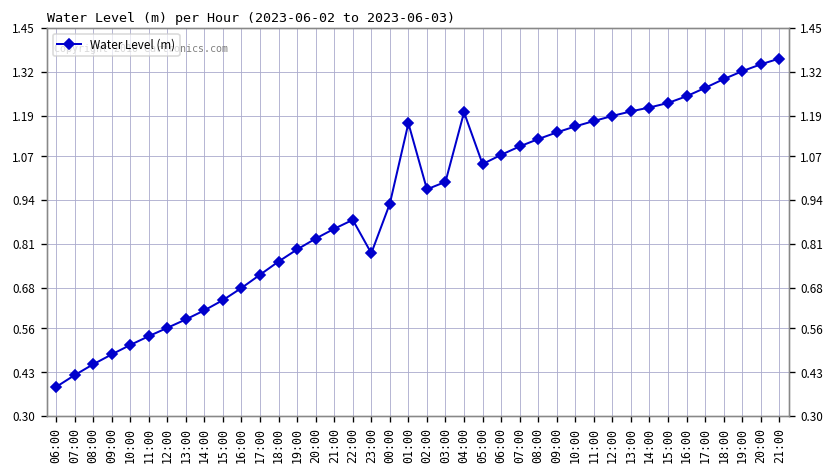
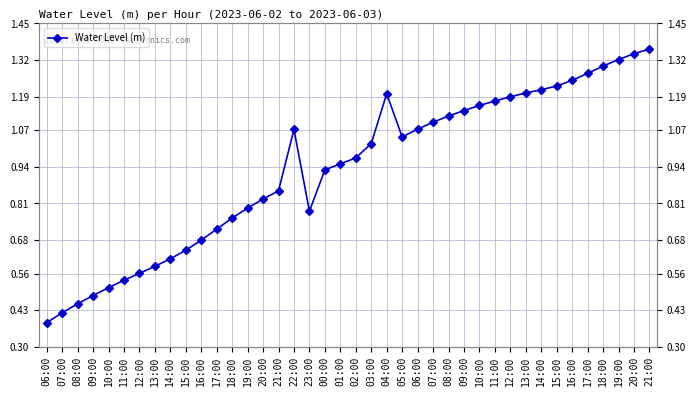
  {
-   "22:00": 0.88,
+   "22:00": 1.07,
    "23:00": 0.78,
    "00:00": 0.93,
-   "01:00": 1.17,
+   "01:00": 0.95,
    "02:00": 0.97,
-   "03:00": 0.99,
+   "03:00": 1.02,
    "04:00": 1.20,
    "05:00": 1.05
  }
